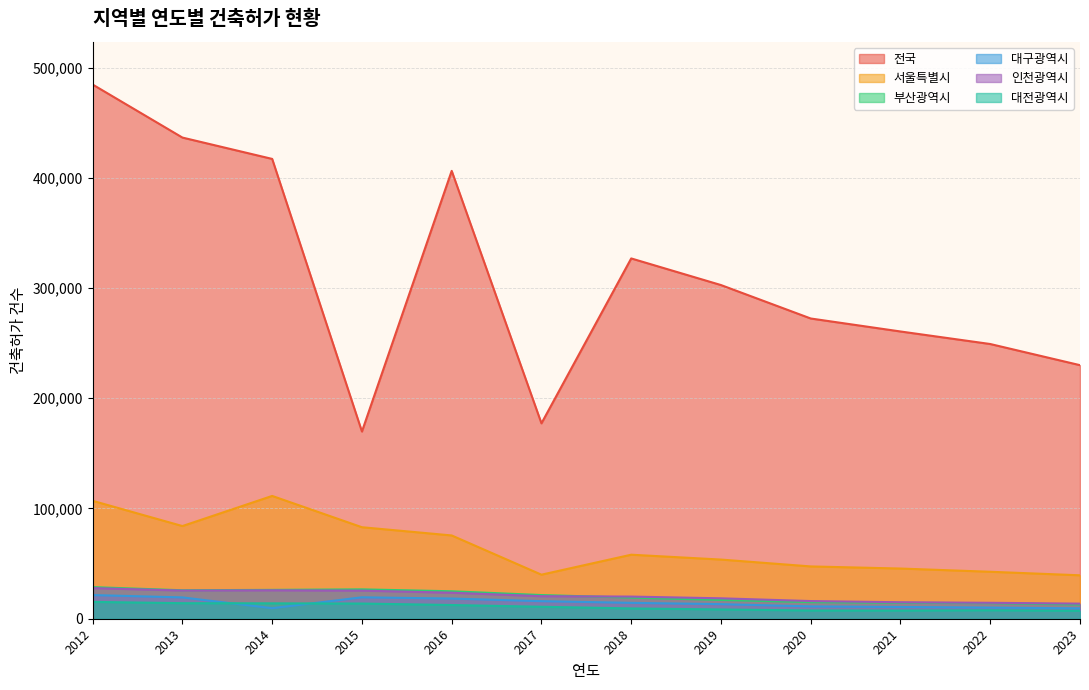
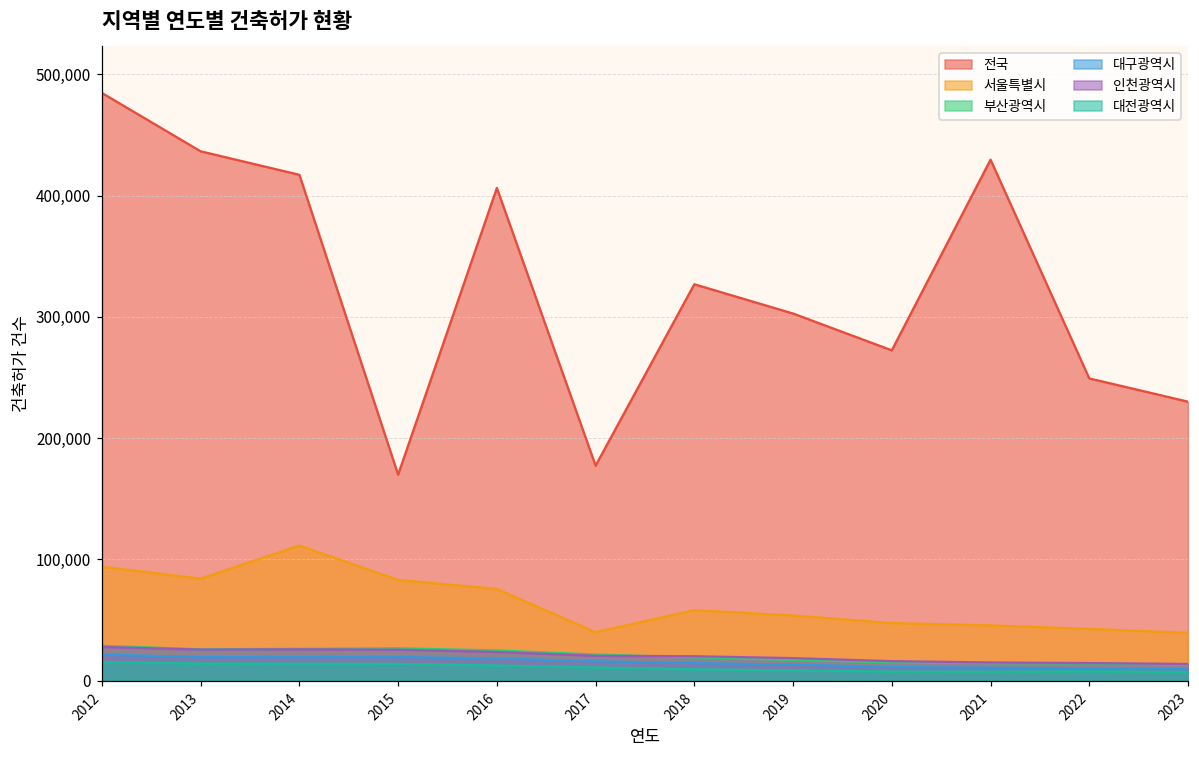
  {
    "전국": {
      "2012": "485,000",
      "2013": "436,000",
      "2014": "417,000",
      "2015": "170,000",
      "2016": "406,000",
      "2017": "177,000",
      "2018": "327,000",
      "2019": "303,000",
      "2020": "272,000",
-     "2021": "261,000",
+     "2021": "430,000",
      "2022": "249,000",
      "2023": "230,000"
    },
    "서울특별시": {
-     "2012": "107,000",
+     "2012": "94,000",
      "2013": "84,000",
      "2014": "111,000",
      "2015": "83,000",
      "2016": "76,000",
      "2017": "40,000",
      "2018": "58,000",
      "2019": "54,000",
      "2020": "47,000",
      "2021": "46,000",
      "2022": "43,000",
      "2023": "39,000"
    },
    "대구광역시": {
      "2012": "21,000",
      "2013": "19,000",
-     "2014": "10,000",
+     "2014": "19,000",
      "2015": "19,000",
      "2016": "18,000",
      "2017": "16,000",
      "2018": "14,000",
      "2019": "13,000",
      "2020": "11,000",
      "2021": "11,000",
      "2022": "10,000"
    }
  }
